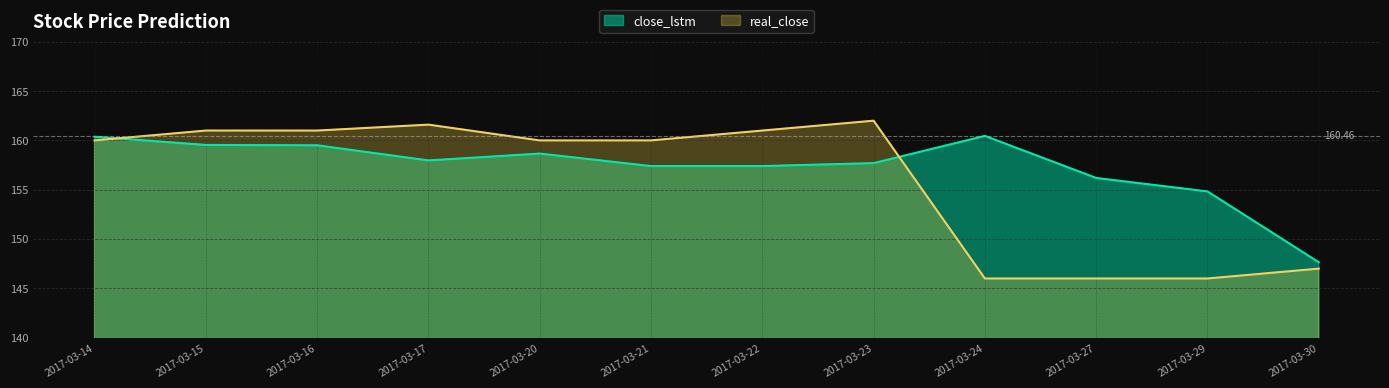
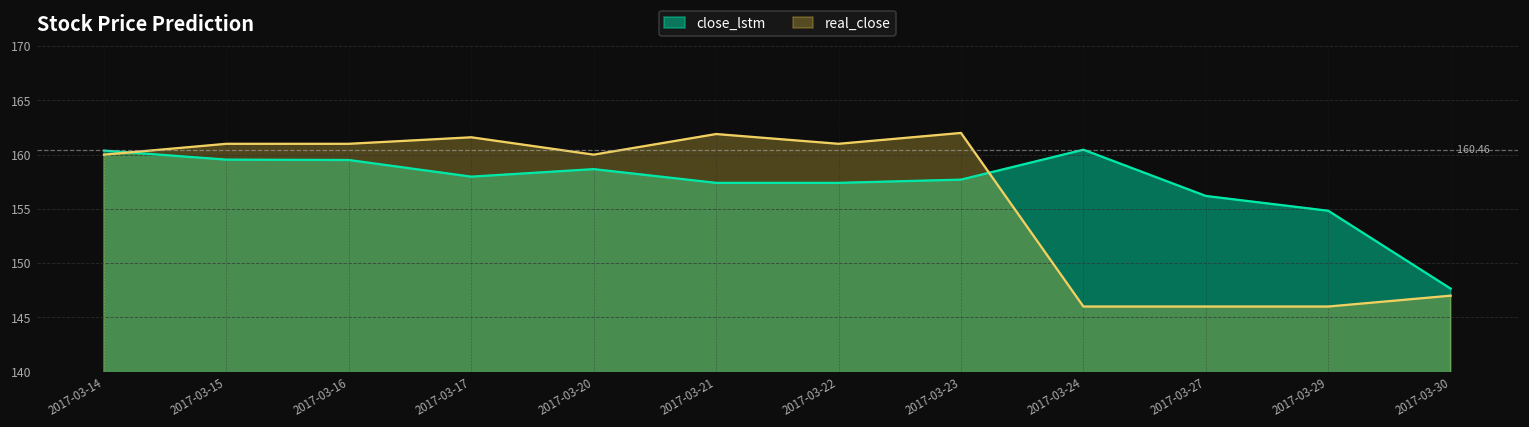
  {
    "close_lstm": {
      "2017-03-14": 160,
      "2017-03-15": 160,
      "2017-03-16": 160,
      "2017-03-17": 158,
      "2017-03-20": 159,
      "2017-03-21": 157,
      "2017-03-22": 157,
      "2017-03-23": 158,
      "2017-03-24": 160,
      "2017-03-27": 156,
      "2017-03-29": 155,
      "2017-03-30": 148
    },
    "real_close": {
      "2017-03-14": 160,
      "2017-03-15": 161,
      "2017-03-16": 161,
      "2017-03-17": 162,
      "2017-03-20": 160,
-     "2017-03-21": 160,
+     "2017-03-21": 162,
      "2017-03-22": 161,
      "2017-03-23": 162,
      "2017-03-24": 146,
      "2017-03-27": 146,
      "2017-03-29": 146,
      "2017-03-30": 147
    }
  }
